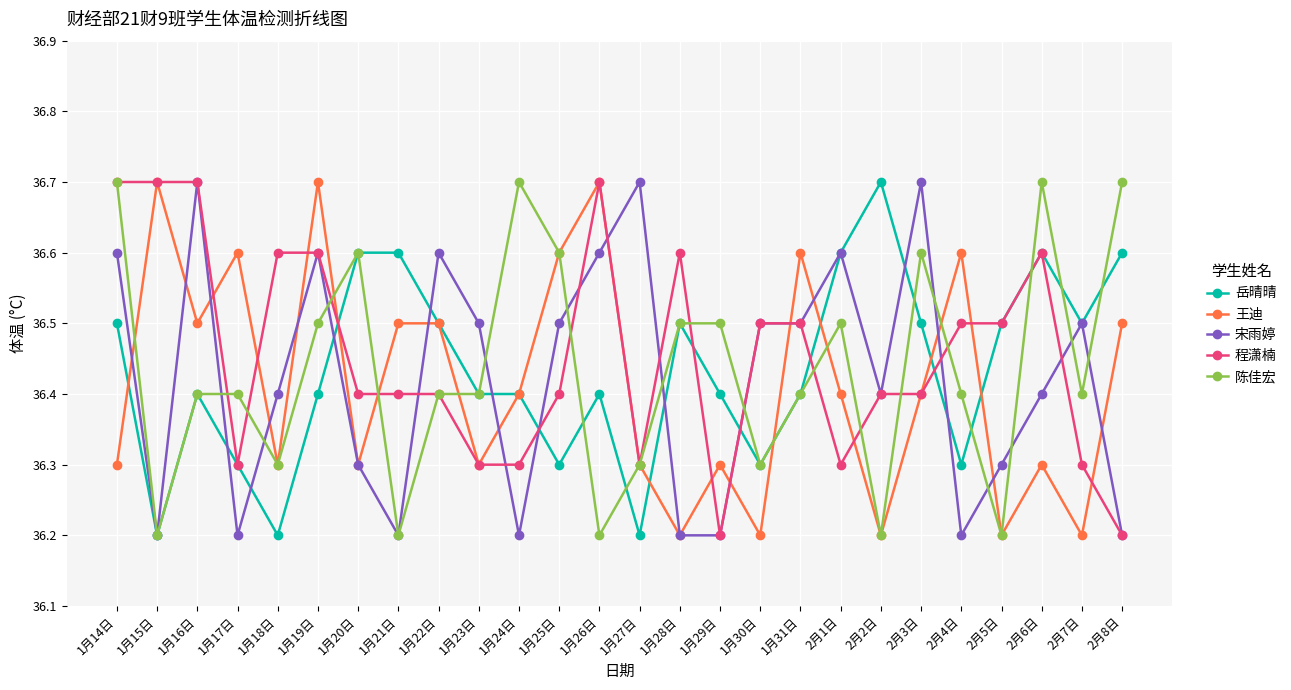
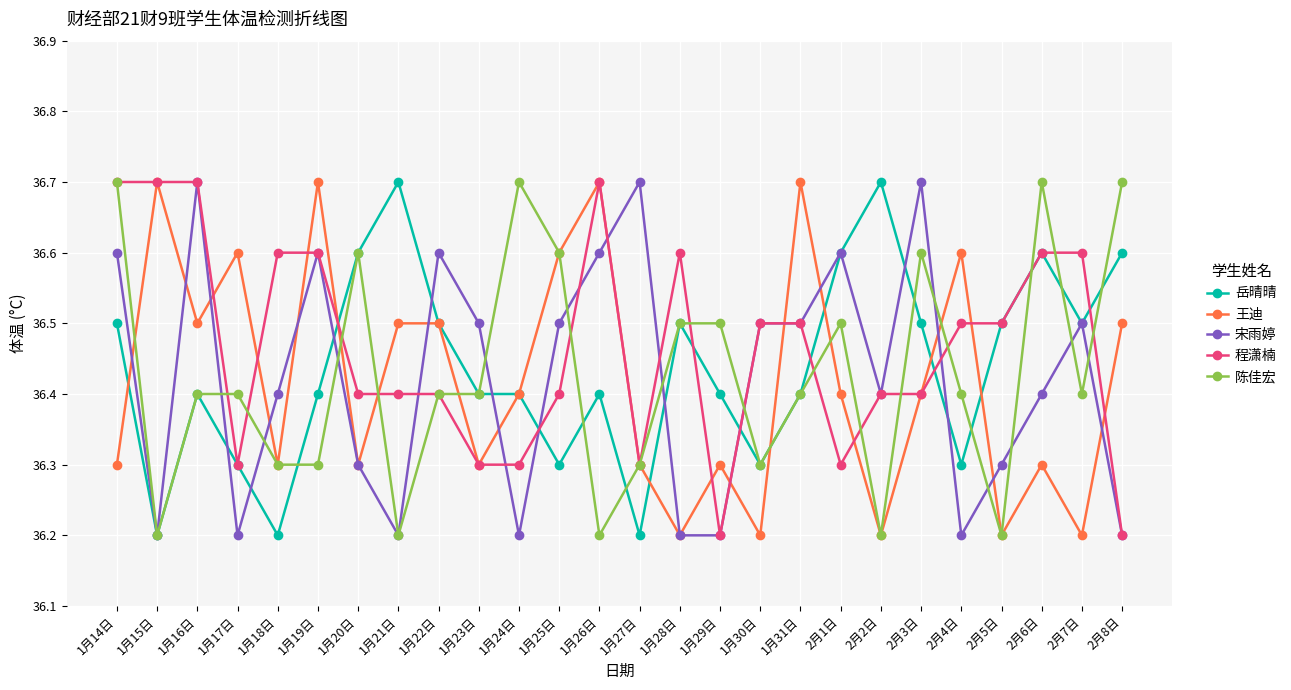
  {
    "岳晴晴": {
      "1月14日": 36.5,
      "1月18日": 36.2,
      "1月19日": 36.4,
-     "1月21日": 36.6,
+     "1月21日": 36.7,
      "1月25日": 36.3,
      "1月26日": 36.4,
      "1月27日": 36.2,
      "1月29日": 36.4,
      "2月2日": 36.7,
      "2月3日": 36.5,
      "2月4日": 36.3,
      "2月8日": 36.6
    },
    "王迪": {
      "1月14日": 36.3,
      "1月16日": 36.5,
      "1月17日": 36.6,
      "1月19日": 36.7,
      "1月21日": 36.5,
      "1月29日": 36.3,
      "1月30日": 36.2,
-     "1月31日": 36.6,
+     "1月31日": 36.7,
      "2月1日": 36.4,
      "2月4日": 36.6,
      "2月6日": 36.3,
      "2月7日": 36.2,
      "2月8日": 36.5
    },
    "宋雨婷": {
      "1月14日": 36.6,
      "1月17日": 36.2,
      "1月18日": 36.4,
      "1月22日": 36.6,
      "1月23日": 36.5,
      "1月24日": 36.2,
      "1月25日": 36.5,
      "1月26日": 36.6,
      "1月27日": 36.7,
      "2月3日": 36.7,
      "2月4日": 36.2,
      "2月5日": 36.3,
      "2月6日": 36.4
    },
    "程潇楠": {
      "1月18日": 36.6,
      "1月20日": 36.4,
      "1月21日": 36.4,
      "1月24日": 36.3,
      "1月25日": 36.4,
      "1月28日": 36.6,
      "2月1日": 36.3,
      "2月4日": 36.5,
-     "2月7日": 36.3
+     "2月7日": 36.6
    },
    "陈佳宏": {
      "1月17日": 36.4,
-     "1月19日": 36.5,
+     "1月19日": 36.3,
      "1月24日": 36.7,
      "1月26日": 36.2,
      "1月29日": 36.5,
      "2月1日": 36.5,
      "2月3日": 36.6,
      "2月4日": 36.4,
      "2月6日": 36.7,
      "2月7日": 36.4,
      "2月8日": 36.7
    }
  }
